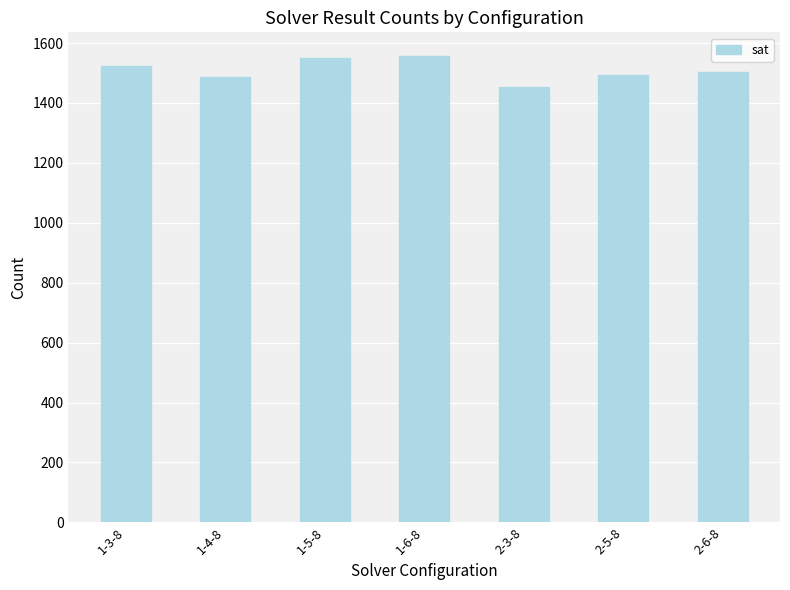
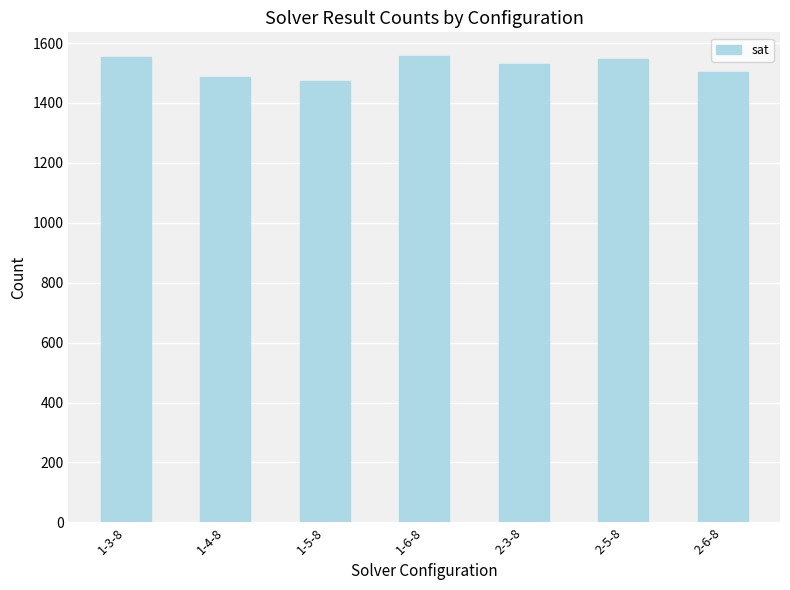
  {
-   "1-3-8": 1520,
+   "1-3-8": 1550,
    "1-4-8": 1490,
-   "1-5-8": 1550,
+   "1-5-8": 1480,
    "1-6-8": 1560,
-   "2-3-8": 1450,
-   "2-5-8": 1500,
+   "2-3-8": 1530,
+   "2-5-8": 1550,
    "2-6-8": 1510
  }
